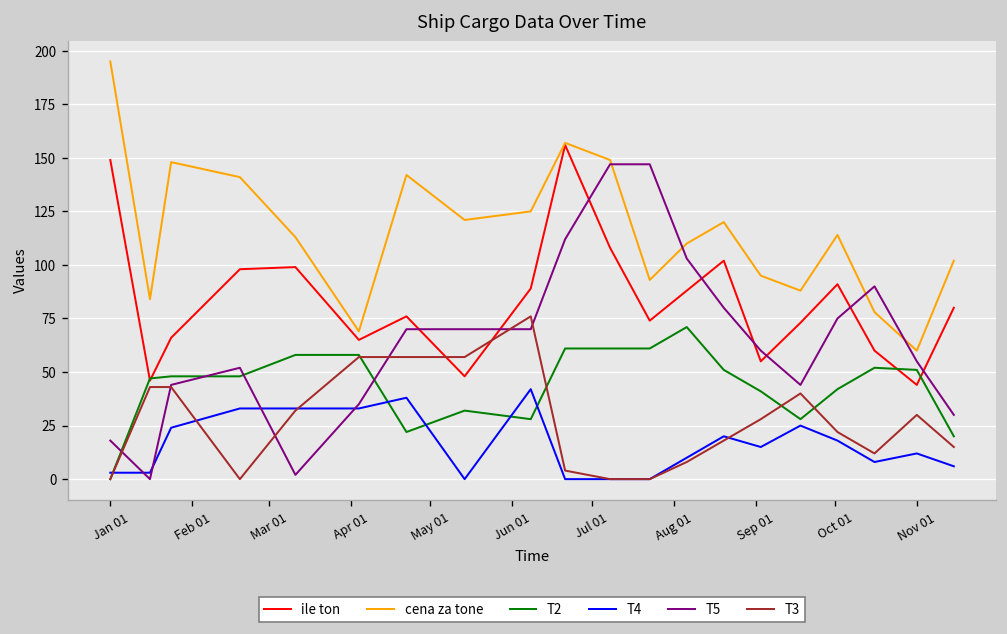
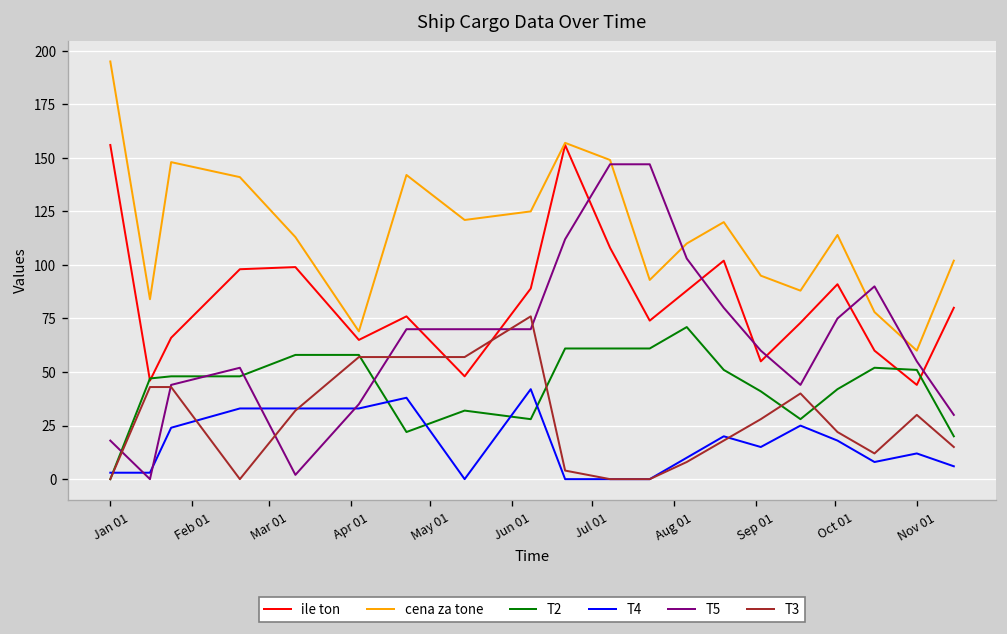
  {
    "ile ton": {
-     "Jan 01": 149,
+     "Jan 01": 156,
      "Nov 01": 44
    },
    "cena za tone": {
      "Jan 01": 195,
      "Nov 01": 60
    },
    "T2": {
      "Nov 01": 51
    },
    "T4": {
      "Jan 01": 3,
      "Nov 01": 12
    },
    "T5": {
      "Jan 01": 18,
      "Nov 01": 55
    },
    "T3": {
      "Nov 01": 30
    }
  }
